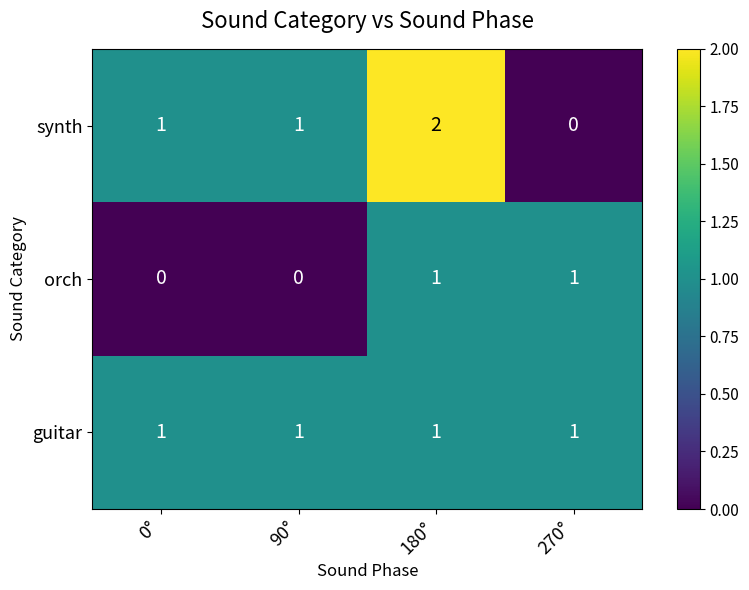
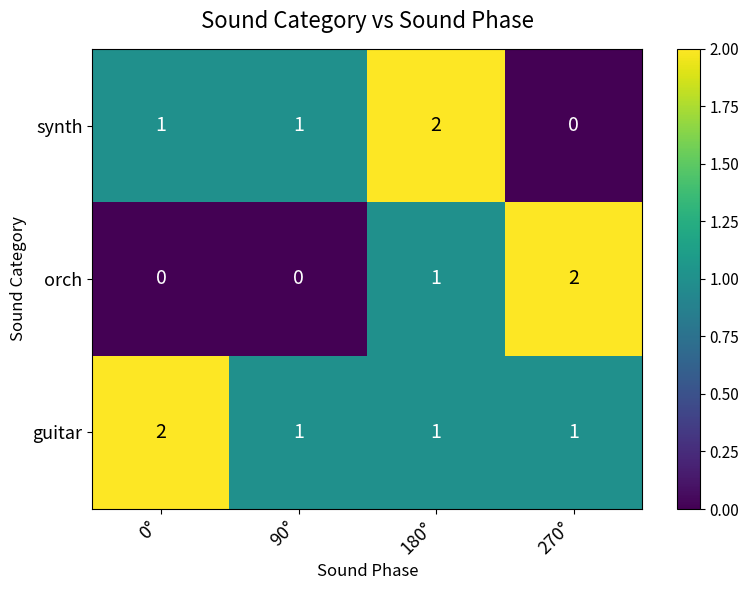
  {
    "synth": {
      "0°": 1,
      "90°": 1,
      "180°": 2,
      "270°": 0
    },
    "orch": {
      "0°": 0,
      "90°": 0,
      "180°": 1,
-     "270°": 1
+     "270°": 2
    },
    "guitar": {
-     "0°": 1,
+     "0°": 2,
      "90°": 1,
      "180°": 1,
      "270°": 1
    }
  }
